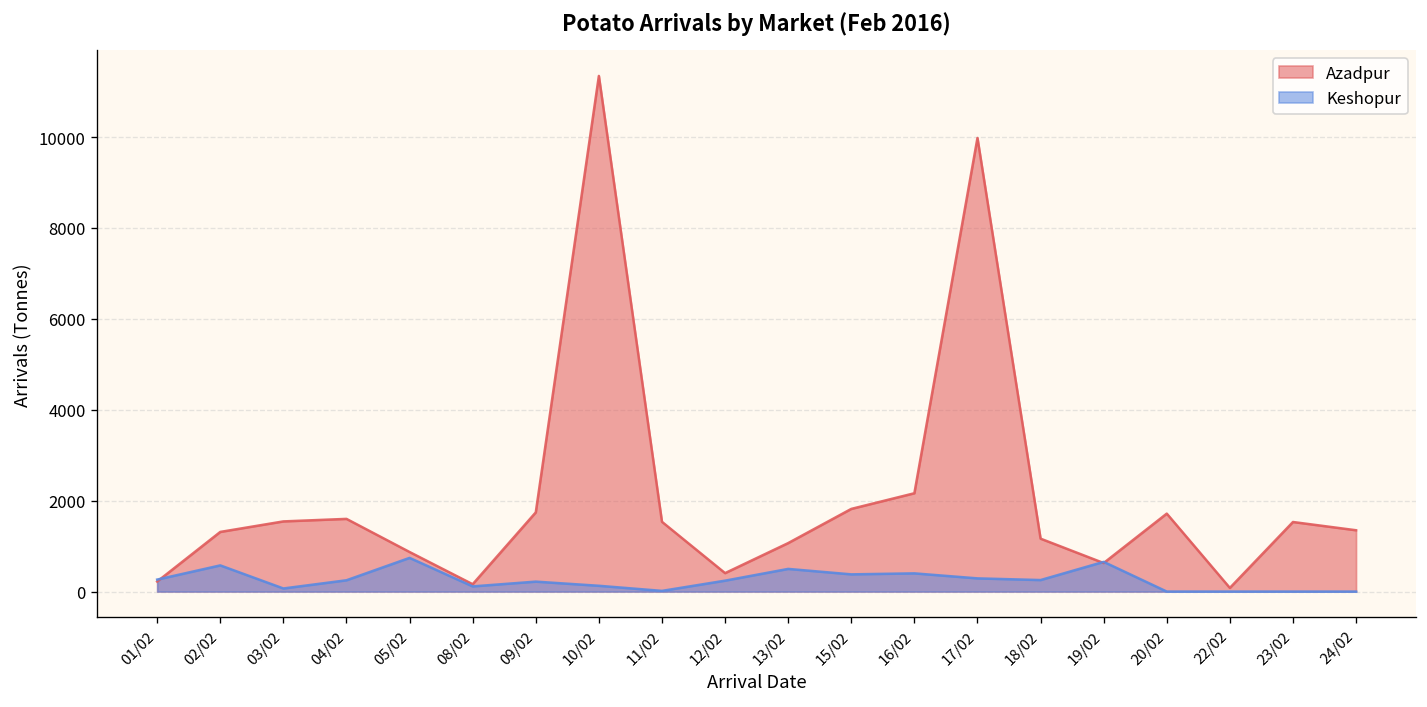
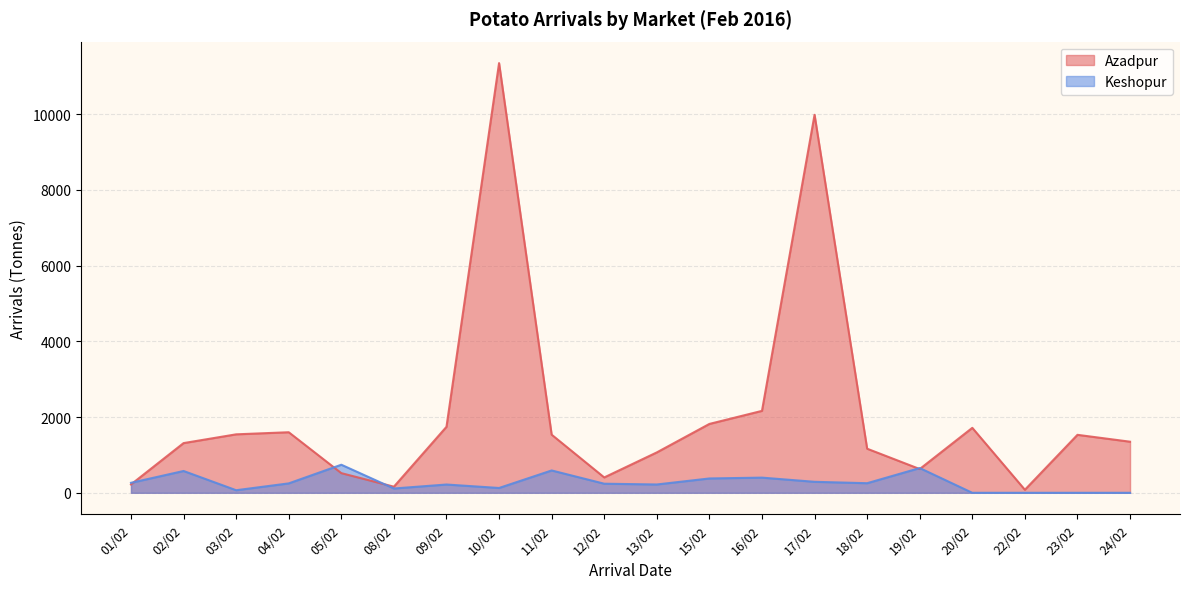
  {
    "Azadpur": {
      "02/02": 1300,
      "03/02": 1500,
      "04/02": 1600,
-     "05/02": 900,
+     "05/02": 500,
      "09/02": 1700,
      "10/02": 11300,
      "11/02": 1500,
      "12/02": 400,
      "13/02": 1100,
      "15/02": 1800,
      "16/02": 2200,
      "17/02": 10000,
      "18/02": 1200,
      "20/02": 1700,
      "22/02": 100,
      "23/02": 1500,
      "24/02": 1300
    },
    "Keshopur": {
      "02/02": 600,
      "03/02": 100,
      "04/02": 200,
      "05/02": 700,
      "09/02": 200,
      "10/02": 100,
-     "11/02": 0,
+     "11/02": 600,
      "12/02": 200,
-     "13/02": 500,
+     "13/02": 200,
      "15/02": 400,
      "16/02": 400,
      "17/02": 300,
      "18/02": 300,
      "20/02": 0,
      "22/02": 0,
      "23/02": 0,
      "24/02": 0
    }
  }
